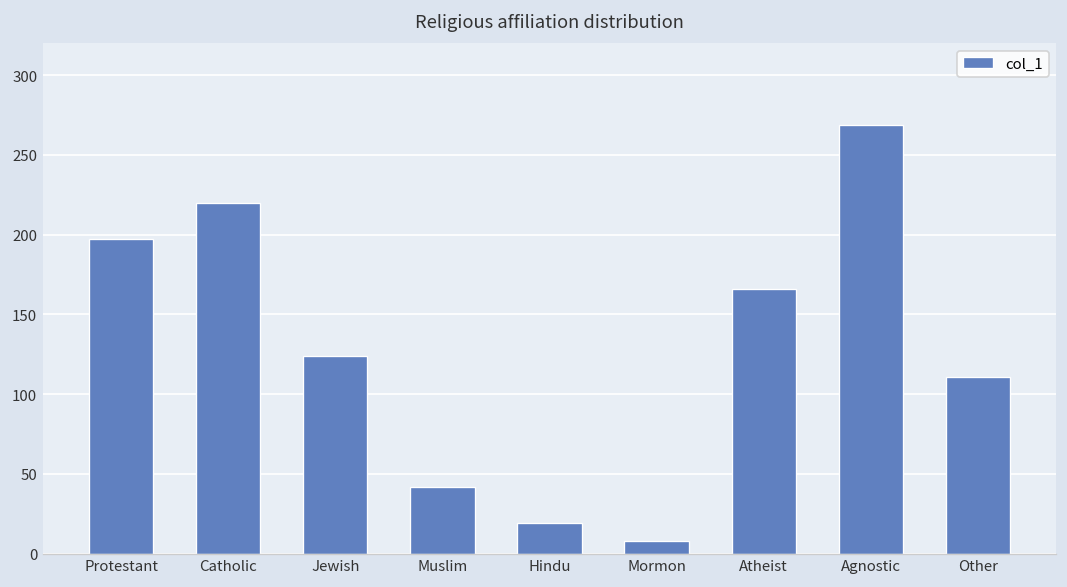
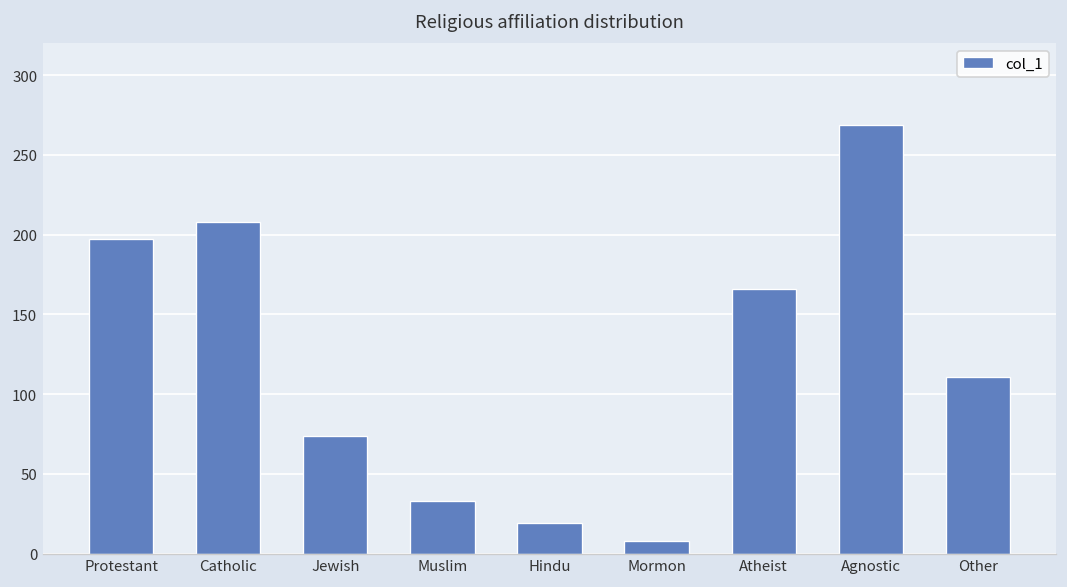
  {
    "Protestant": 197,
-   "Catholic": 220,
-   "Jewish": 124,
-   "Muslim": 42,
+   "Catholic": 208,
+   "Jewish": 74,
+   "Muslim": 33,
    "Hindu": 19,
    "Mormon": 8,
    "Atheist": 166,
    "Agnostic": 269,
    "Other": 111
  }
